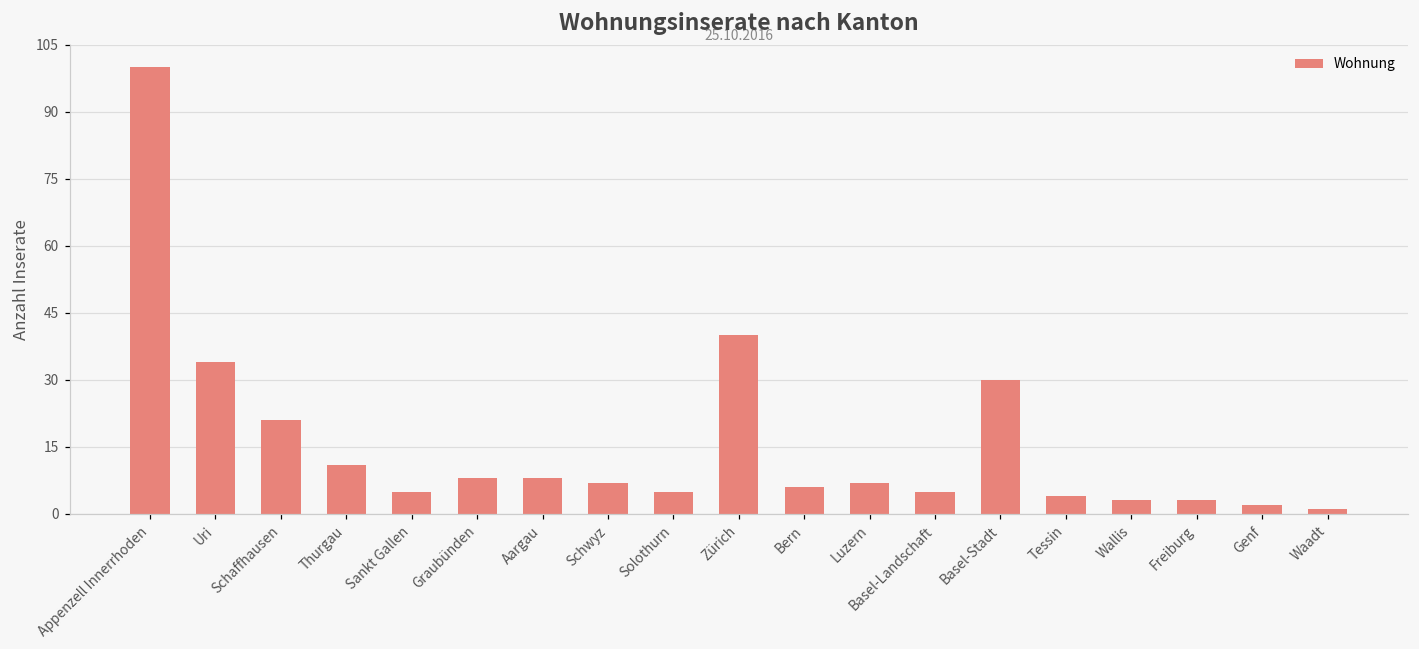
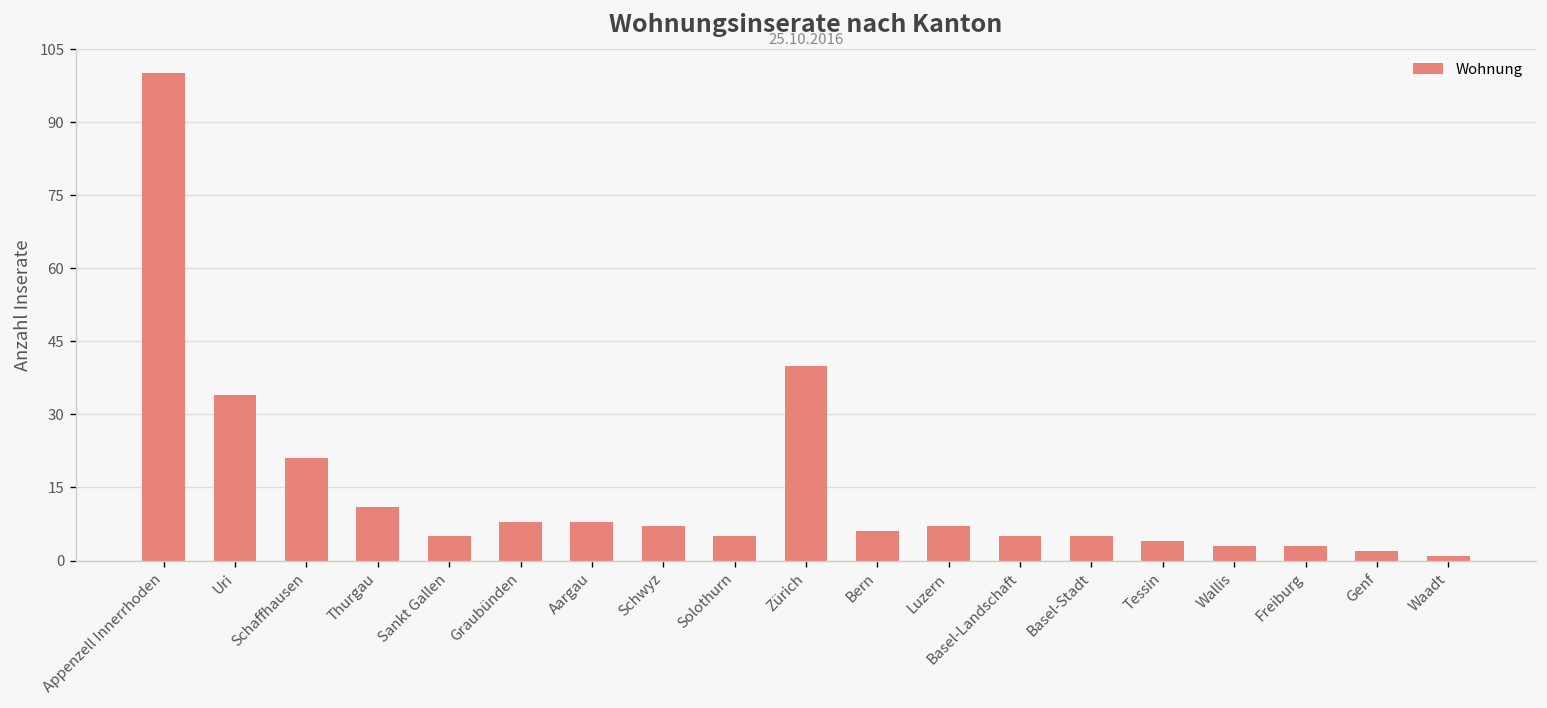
  {
    "Appenzell Innerrhoden": 100,
    "Uri": 34,
    "Schaffhausen": 21,
    "Thurgau": 11,
    "Sankt Gallen": 5,
    "Graubünden": 8,
    "Aargau": 8,
    "Schwyz": 7,
    "Solothurn": 5,
    "Zürich": 40,
    "Bern": 6,
    "Luzern": 7,
    "Basel-Landschaft": 5,
-   "Basel-Stadt": 30,
+   "Basel-Stadt": 5,
    "Tessin": 4,
    "Wallis": 3,
    "Freiburg": 3,
    "Genf": 2,
    "Waadt": 1
  }
